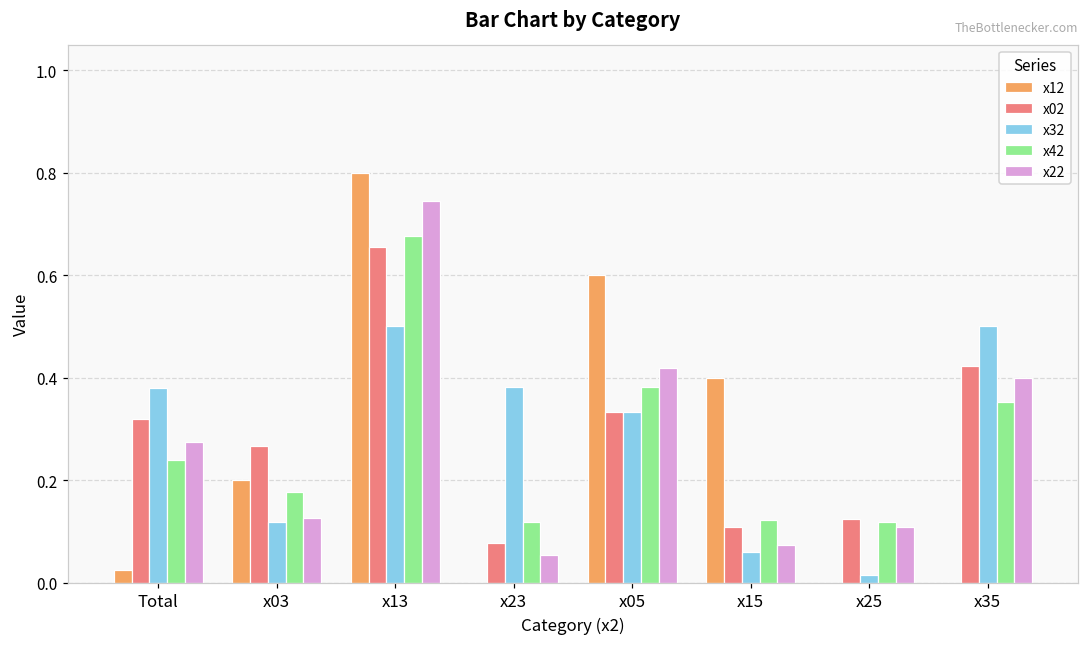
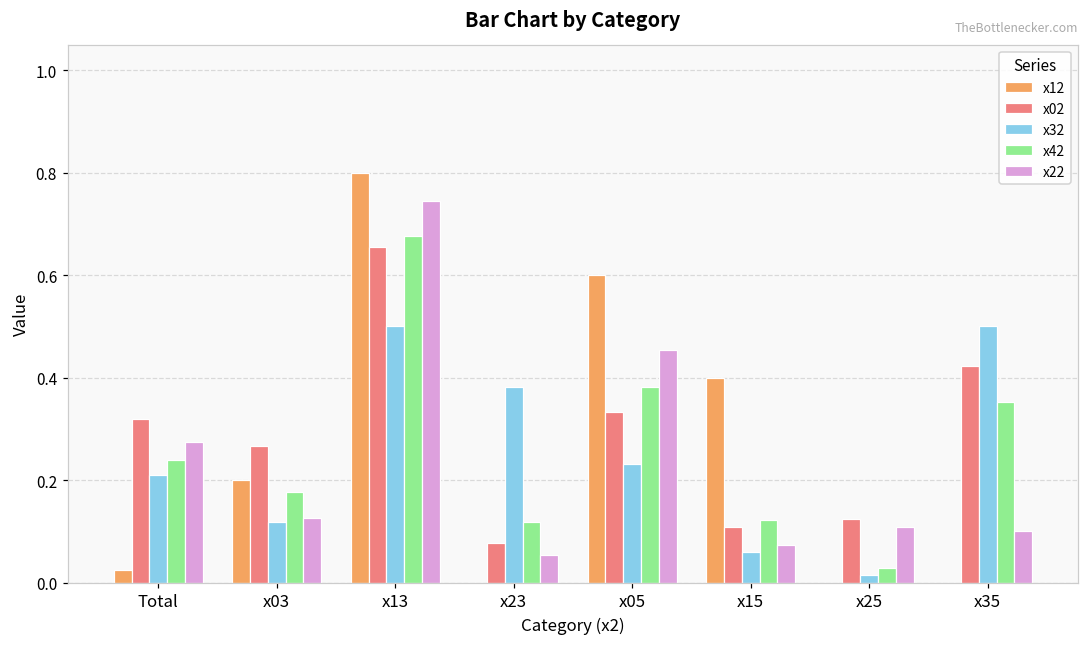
  {
    "x32": {
-     "Total": 0.38,
+     "Total": 0.21,
      "x03": 0.12,
      "x13": 0.50,
      "x23": 0.38,
-     "x05": 0.33,
+     "x05": 0.23,
      "x15": 0.06,
      "x25": 0.01,
      "x35": 0.50
    },
    "x42": {
      "Total": 0.24,
      "x03": 0.18,
      "x13": 0.68,
      "x23": 0.12,
      "x05": 0.38,
      "x15": 0.12,
-     "x25": 0.12,
+     "x25": 0.03,
      "x35": 0.35
    },
    "x22": {
      "Total": 0.28,
      "x03": 0.13,
      "x13": 0.75,
      "x23": 0.05,
-     "x05": 0.42,
+     "x05": 0.45,
      "x15": 0.07,
      "x25": 0.11,
-     "x35": 0.4
+     "x35": 0.1
    }
  }
